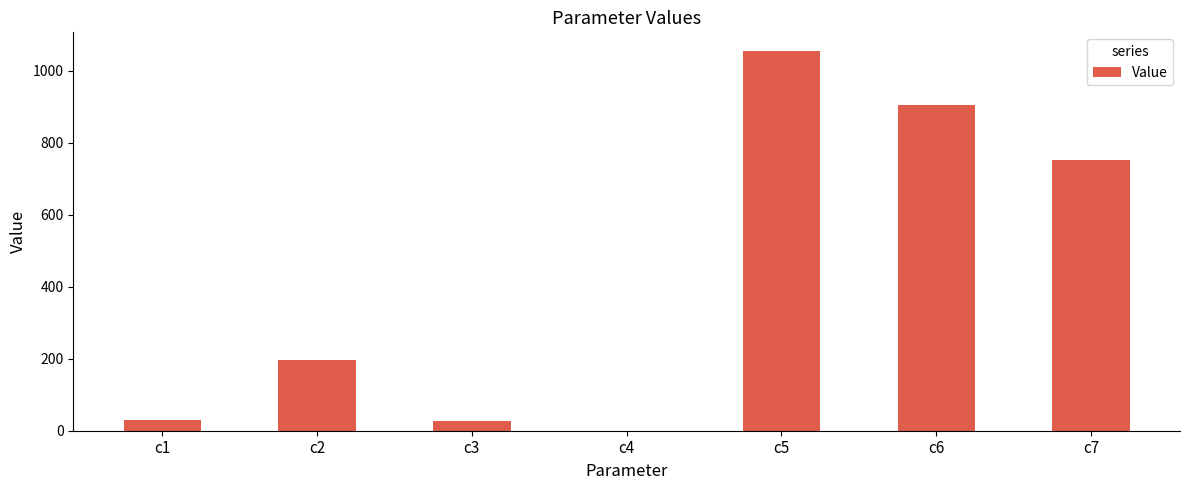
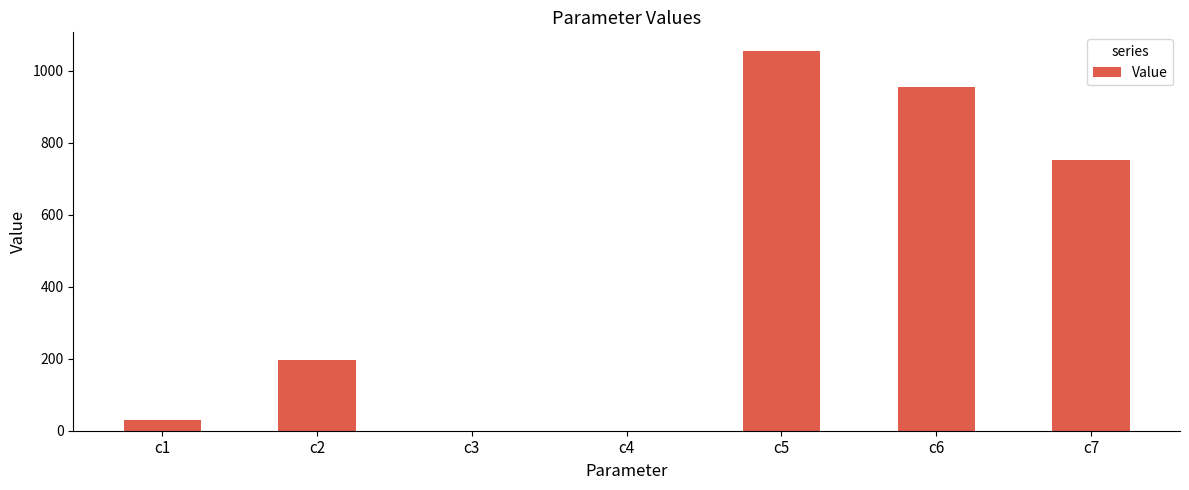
  {
    "c1": 30,
    "c2": 200,
-   "c3": 30,
+   "c3": 0,
    "c5": 1050,
-   "c6": 910,
+   "c6": 960,
    "c7": 750
  }
